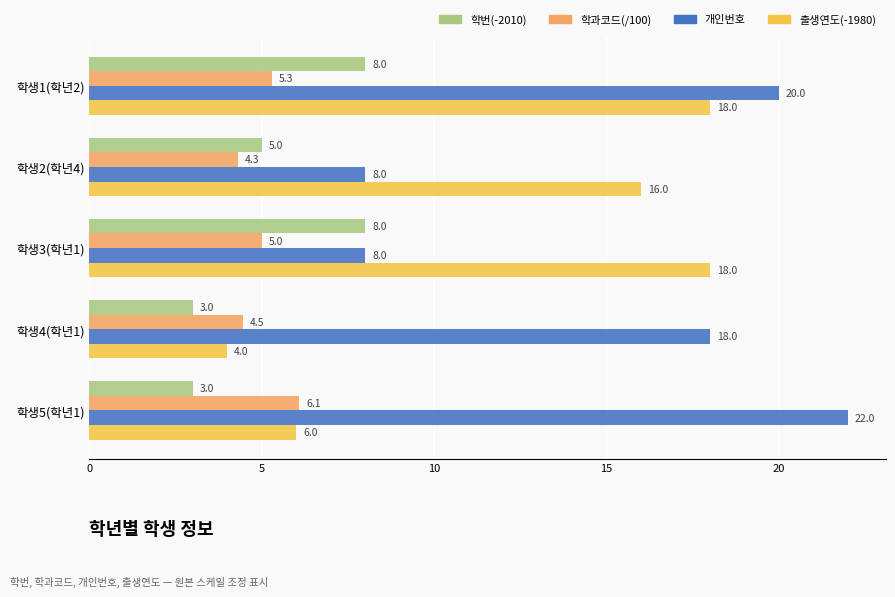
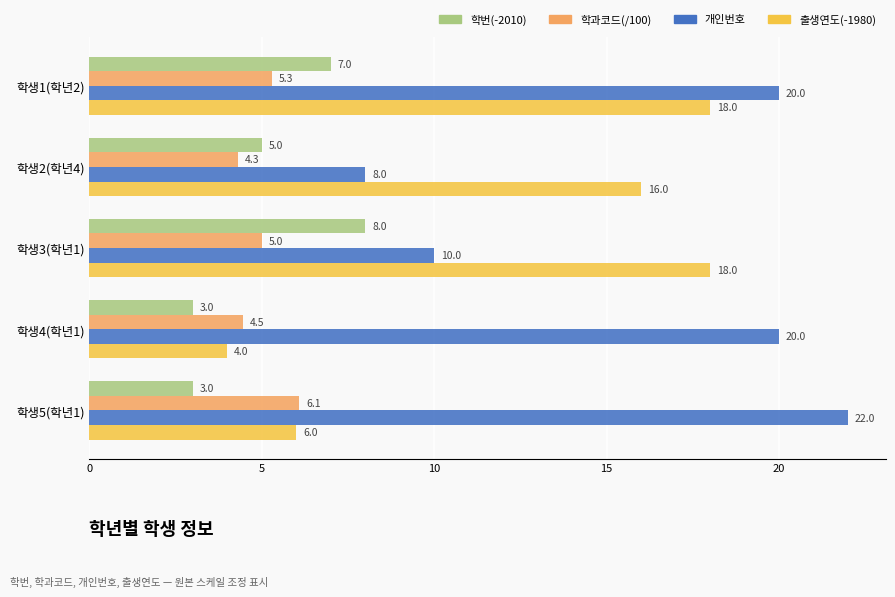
  {
    "학번(-2010)": {
-     "학생1(학년2)": 8.0,
+     "학생1(학년2)": 7.0,
      "학생2(학년4)": 5.0,
      "학생3(학년1)": 8.0,
      "학생4(학년1)": 3.0,
      "학생5(학년1)": 3.0
    },
    "개인번호": {
      "학생1(학년2)": 20.0,
      "학생2(학년4)": 8.0,
-     "학생3(학년1)": 8.0,
-     "학생4(학년1)": 18.0,
+     "학생3(학년1)": 10.0,
+     "학생4(학년1)": 20.0,
      "학생5(학년1)": 22.0
    }
  }
